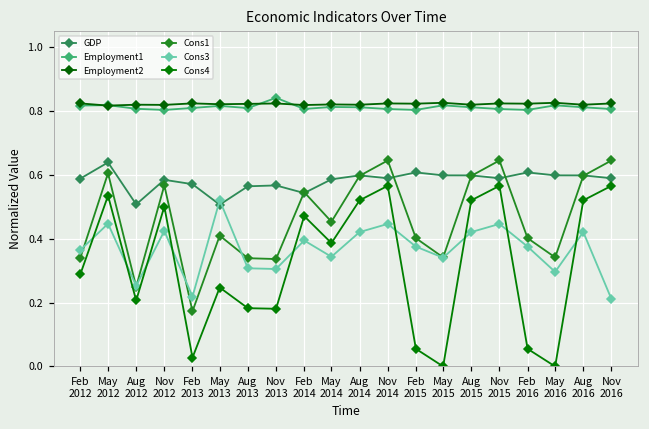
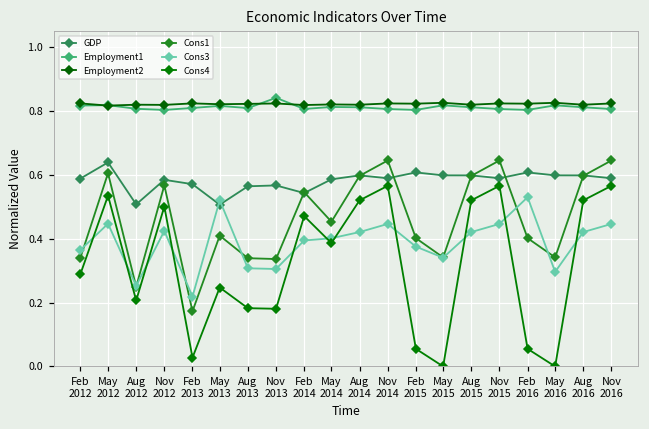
  {
    "Cons3": {
      "Feb 2012": 0.36,
      "May 2012": 0.45,
      "Nov 2012": 0.42,
      "Feb 2013": 0.22,
      "May 2013": 0.52,
      "Aug 2013": 0.31,
      "Nov 2013": 0.31,
      "Feb 2014": 0.39,
-     "May 2014": 0.34,
+     "May 2014": 0.40,
      "Aug 2014": 0.42,
      "Nov 2014": 0.45,
      "Feb 2015": 0.38,
      "Aug 2015": 0.42,
      "Nov 2015": 0.45,
-     "Feb 2016": 0.38,
+     "Feb 2016": 0.53,
      "May 2016": 0.30,
      "Aug 2016": 0.42,
-     "Nov 2016": 0.21
+     "Nov 2016": 0.45
    }
  }
